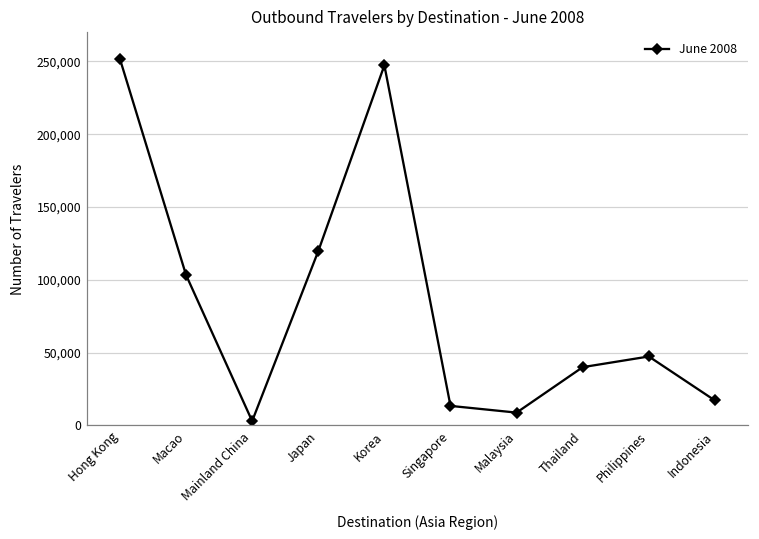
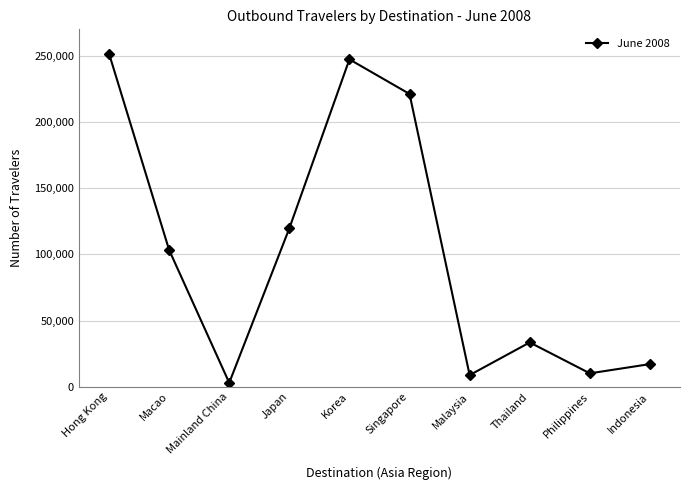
  {
    "Hong Kong": "252,000",
    "Macao": "103,000",
    "Mainland China": "3,000",
    "Japan": "120,000",
    "Korea": "247,000",
-   "Singapore": "13,000",
+   "Singapore": "221,000",
    "Malaysia": "9,000",
-   "Thailand": "40,000",
-   "Philippines": "47,000",
+   "Thailand": "33,000",
+   "Philippines": "10,000",
    "Indonesia": "17,000"
  }
